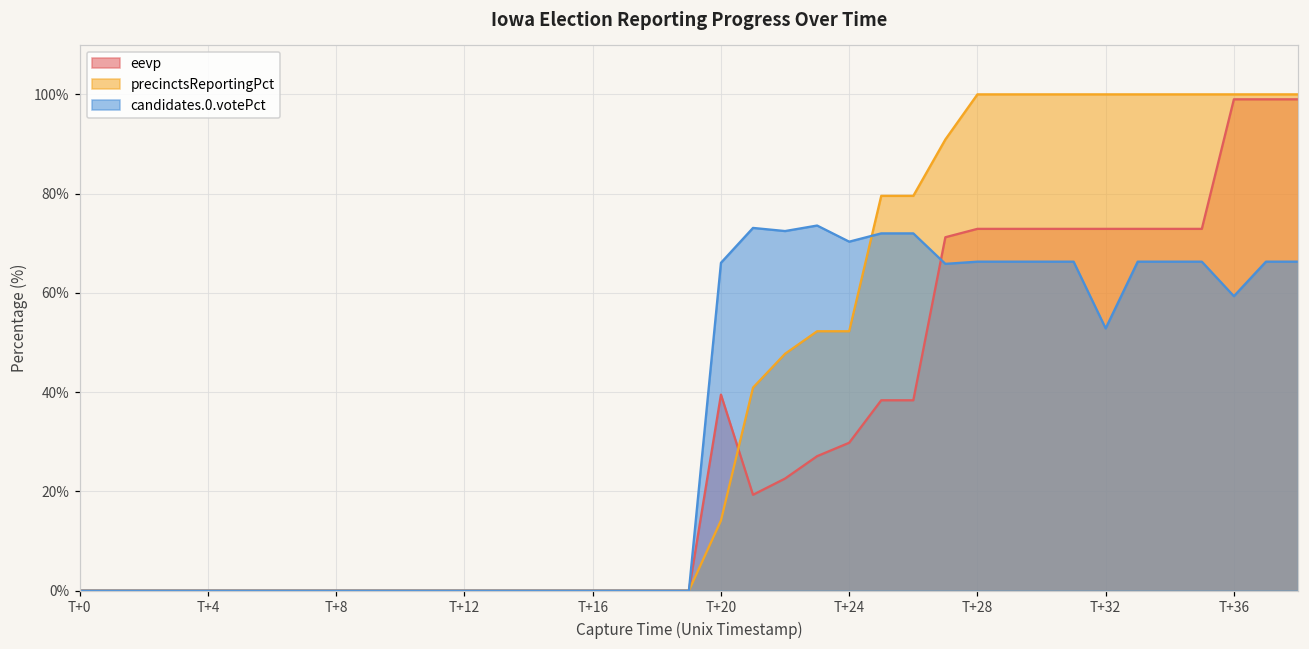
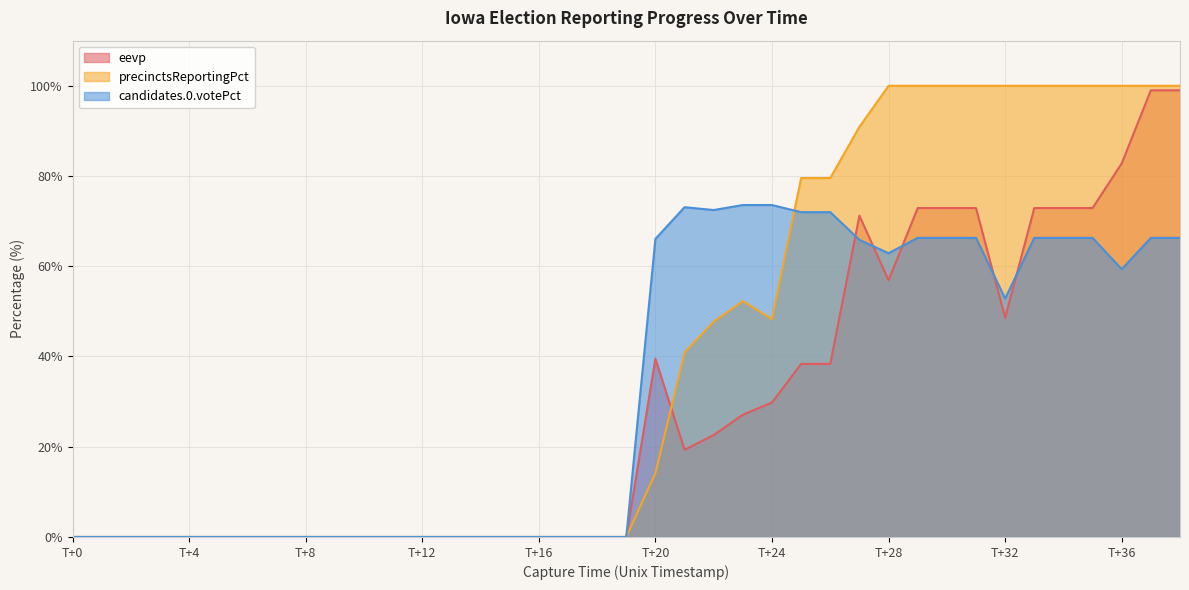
  {
    "eevp": {
      "T+20": "40%",
      "T+24": "30%",
-     "T+28": "73%",
-     "T+32": "73%",
-     "T+36": "99%"
+     "T+28": "57%",
+     "T+32": "49%",
+     "T+36": "83%"
    },
    "precinctsReportingPct": {
      "T+20": "14%",
-     "T+24": "52%",
+     "T+24": "48%",
      "T+28": "100%",
      "T+32": "100%",
      "T+36": "100%"
    },
    "candidates.0.votePct": {
      "T+20": "66%",
-     "T+24": "70%",
-     "T+28": "66%",
+     "T+24": "74%",
+     "T+28": "63%",
      "T+32": "53%",
      "T+36": "59%"
    }
  }
